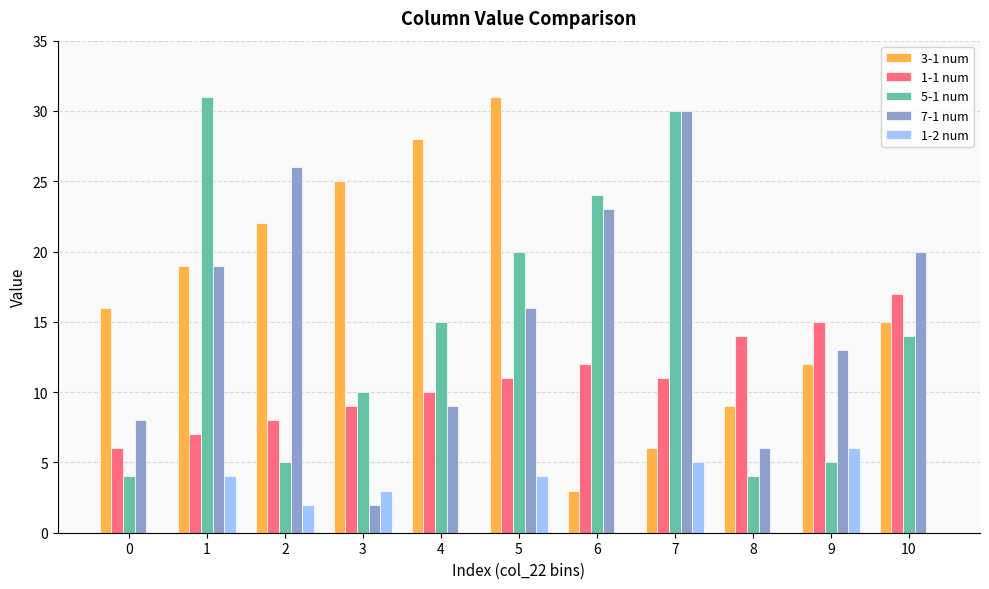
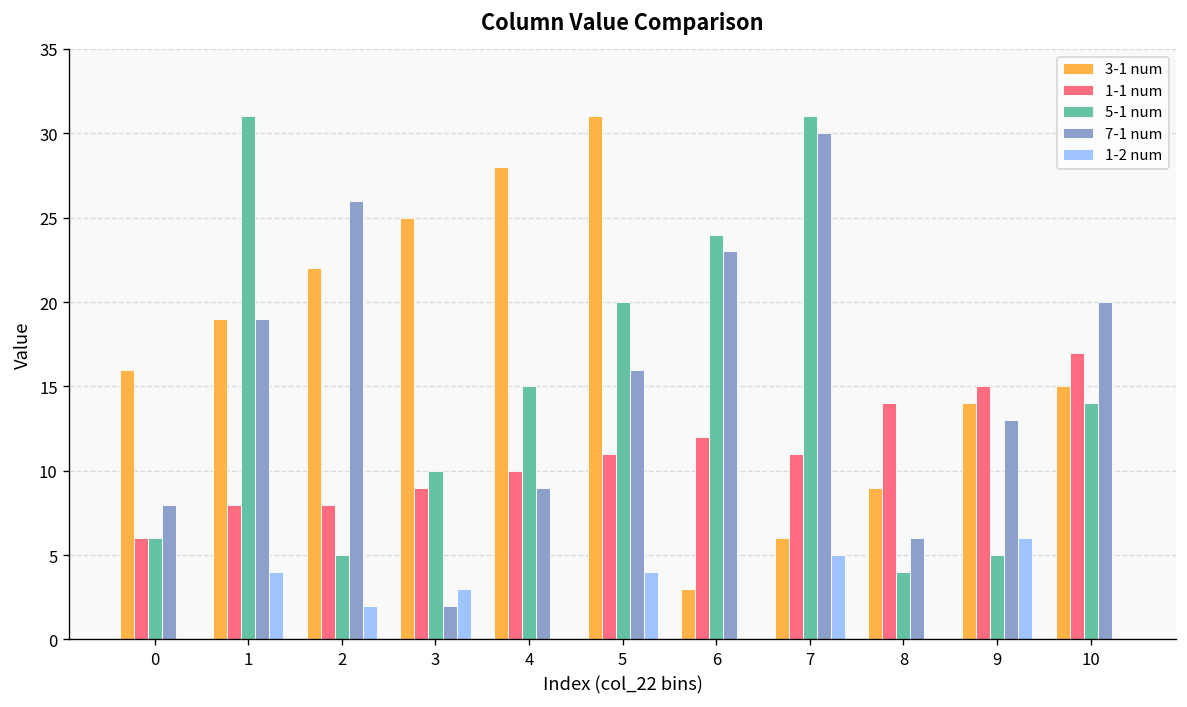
  {
    "3-1 num": {
      "0": 16,
      "1": 19,
      "2": 22,
      "3": 25,
      "4": 28,
      "5": 31,
      "6": 3,
      "7": 6,
      "8": 9,
-     "9": 12,
+     "9": 14,
      "10": 15
    },
    "1-1 num": {
      "0": 6,
-     "1": 7,
+     "1": 8,
      "2": 8,
      "3": 9,
      "4": 10,
      "5": 11,
      "6": 12,
      "7": 11,
      "8": 14,
      "9": 15,
      "10": 17
    },
    "5-1 num": {
-     "0": 4,
+     "0": 6,
      "1": 31,
      "2": 5,
      "3": 10,
      "4": 15,
      "5": 20,
      "6": 24,
-     "7": 30,
+     "7": 31,
      "8": 4,
      "9": 5,
      "10": 14
    },
    "7-1 num": {
      "0": 8,
      "1": 19,
      "2": 26,
      "3": 2,
      "4": 9,
      "5": 16,
      "6": 23,
      "7": 30,
      "8": 6,
      "9": 13,
      "10": 20
    },
    "1-2 num": {
      "0": 0,
      "1": 4,
      "2": 2,
      "3": 3,
      "4": 0,
      "5": 4,
      "6": 0,
      "7": 5,
      "8": 0,
      "9": 6,
      "10": 0
    }
  }
